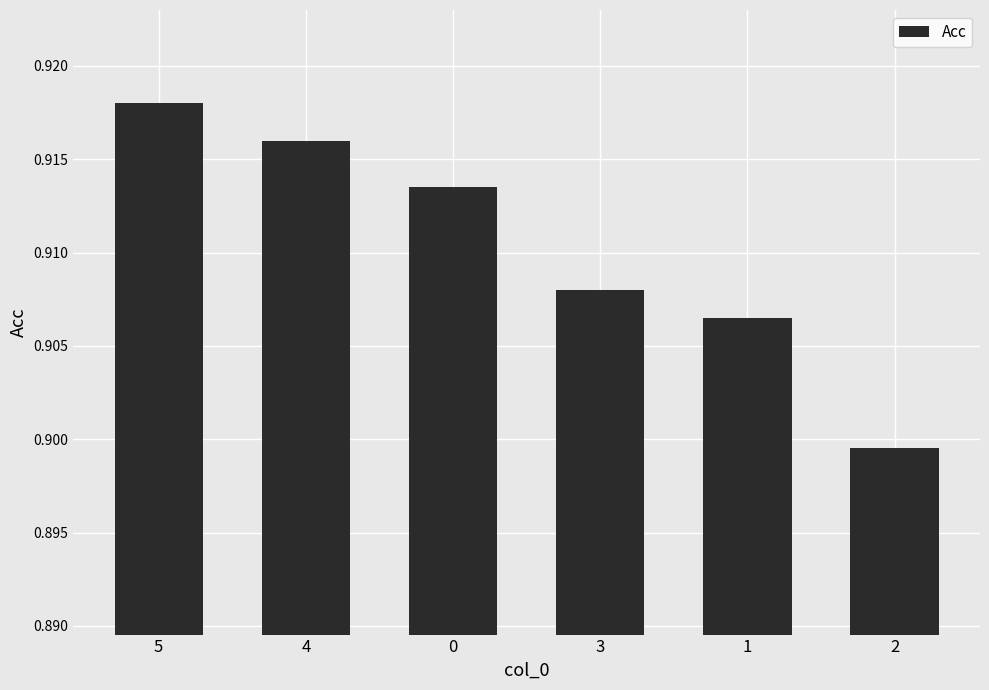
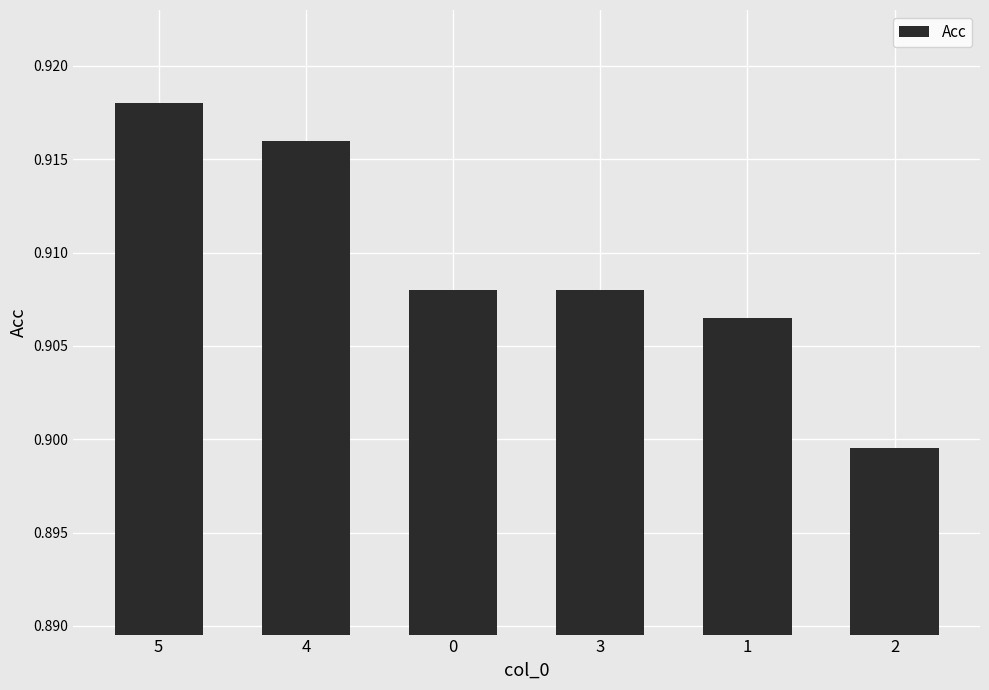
  {
    "5": 0.9180,
    "4": 0.9160,
-   "0": 0.9135,
+   "0": 0.9080,
    "3": 0.9080,
    "1": 0.9065,
    "2": 0.8995
  }
